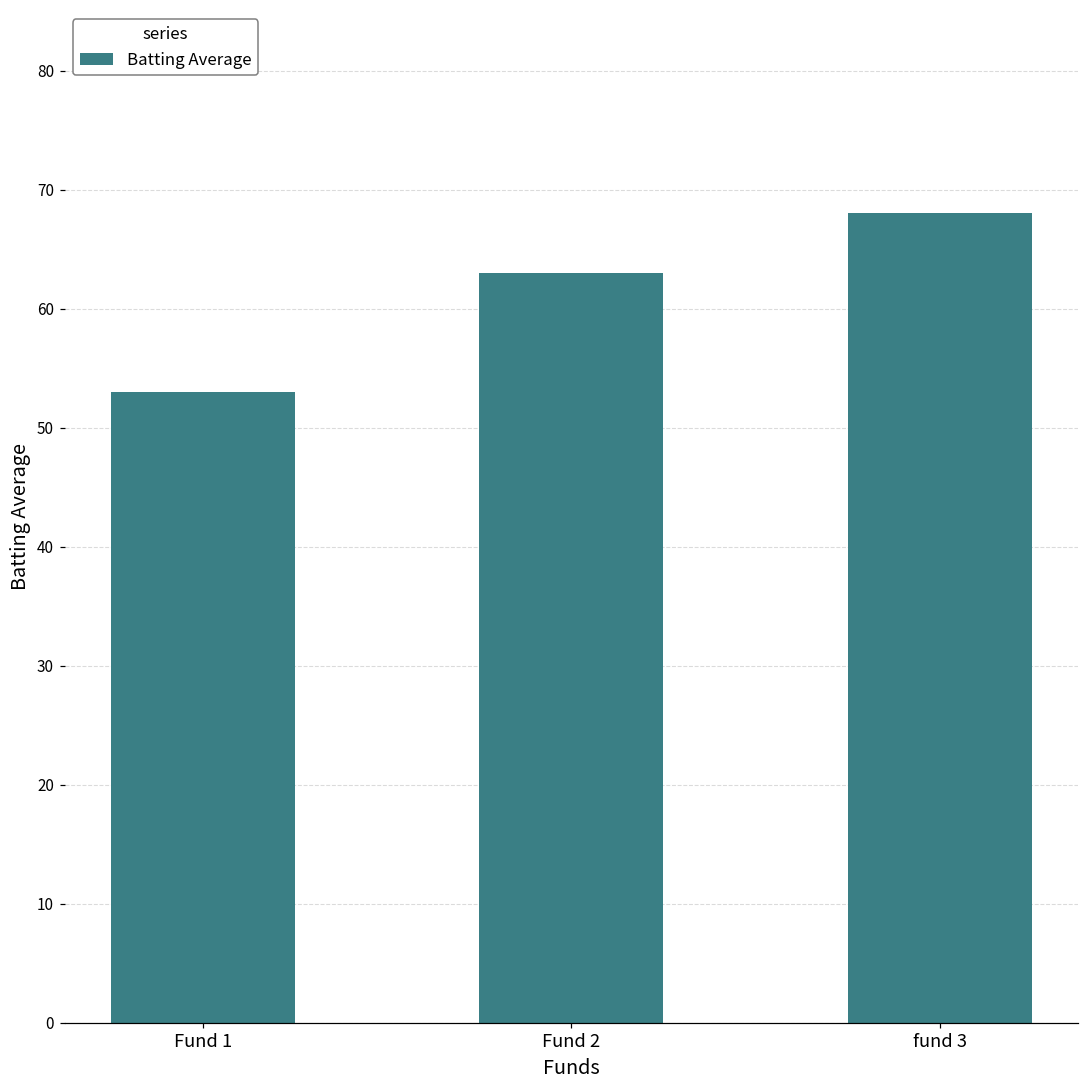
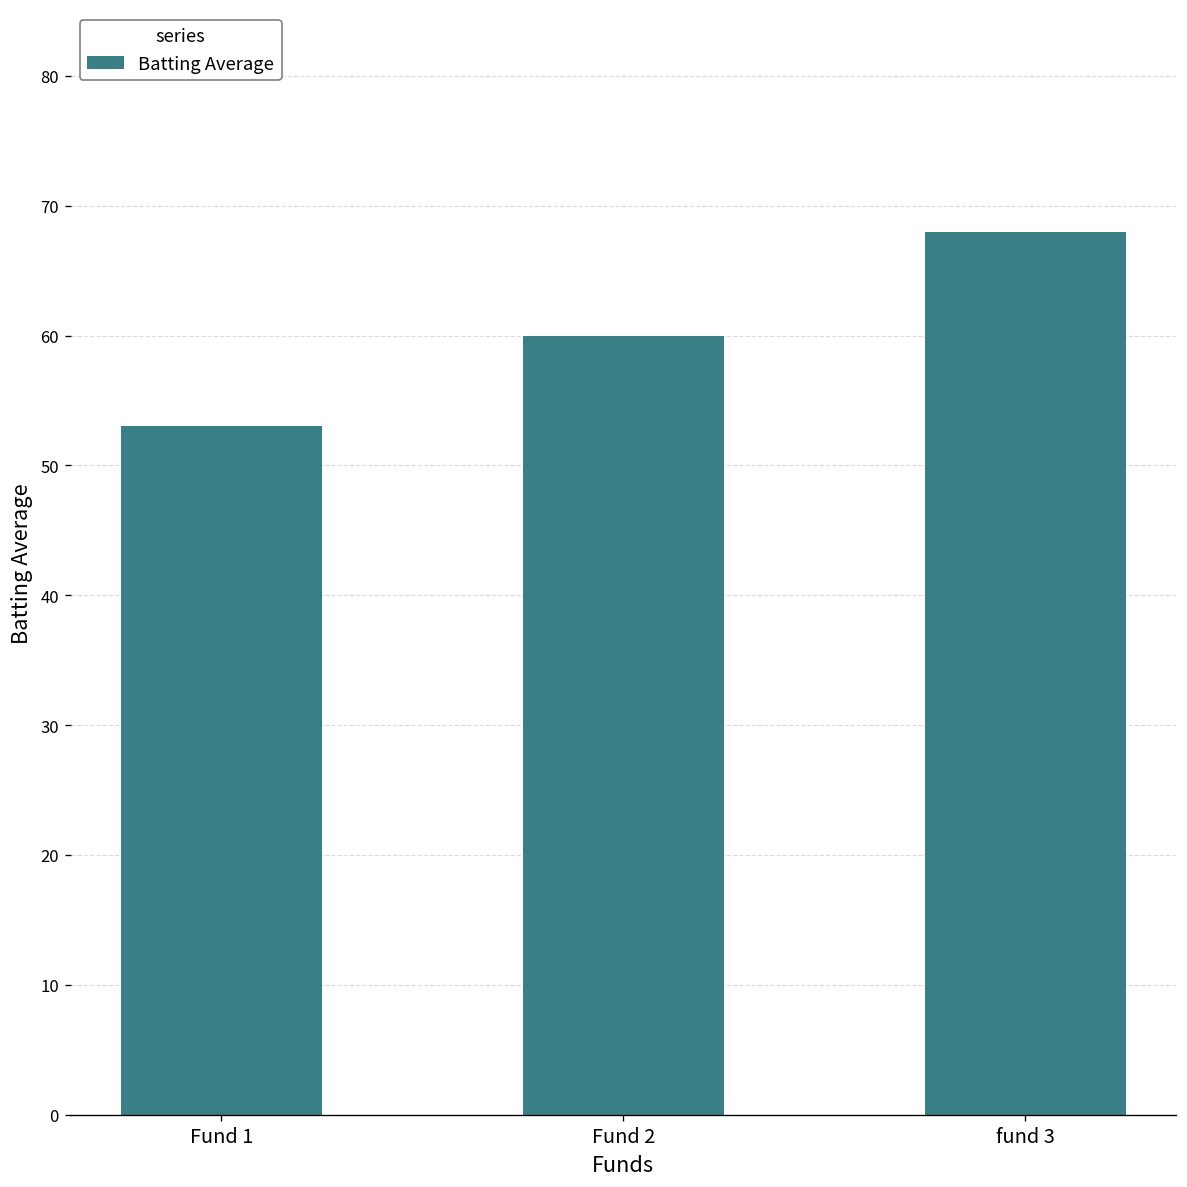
  {
    "Fund 1": 53,
-   "Fund 2": 63,
+   "Fund 2": 60,
    "fund 3": 68
  }
